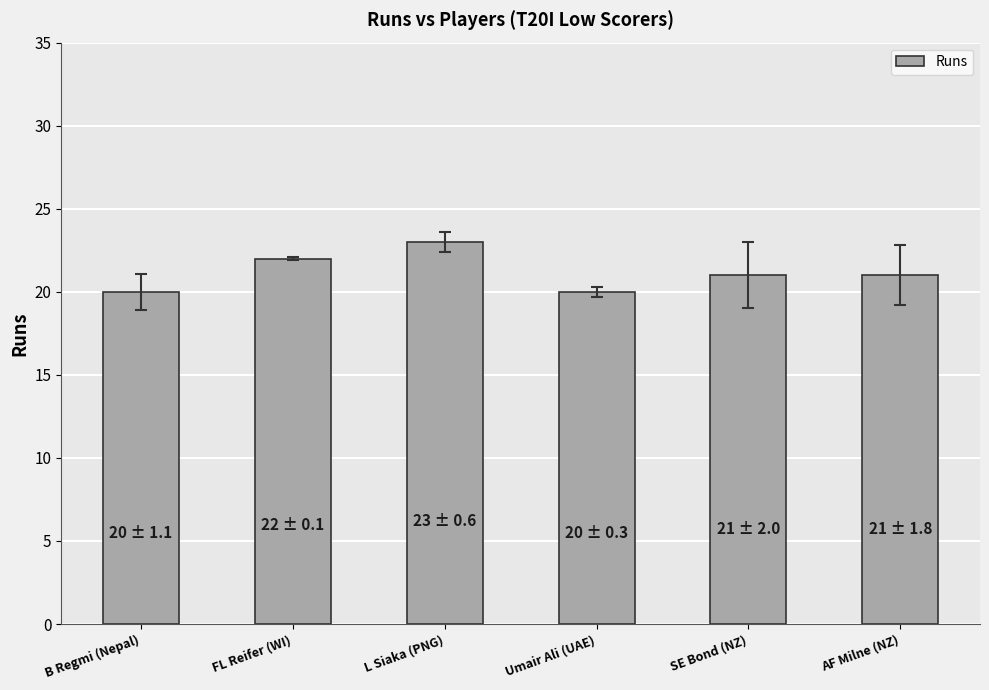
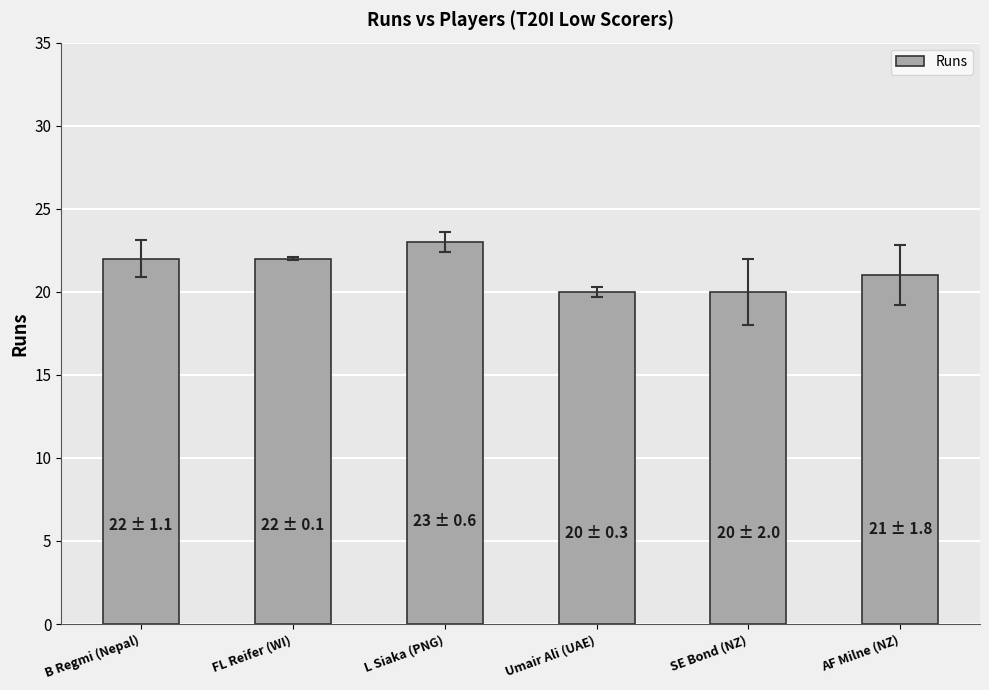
  {
    "Runs": {
-     "B Regmi (Nepal)": 20,
+     "B Regmi (Nepal)": 22,
      "FL Reifer (WI)": 22,
      "L Siaka (PNG)": 23,
      "Umair Ali (UAE)": 20,
-     "SE Bond (NZ)": 21,
+     "SE Bond (NZ)": 20,
      "AF Milne (NZ)": 21
    }
  }
